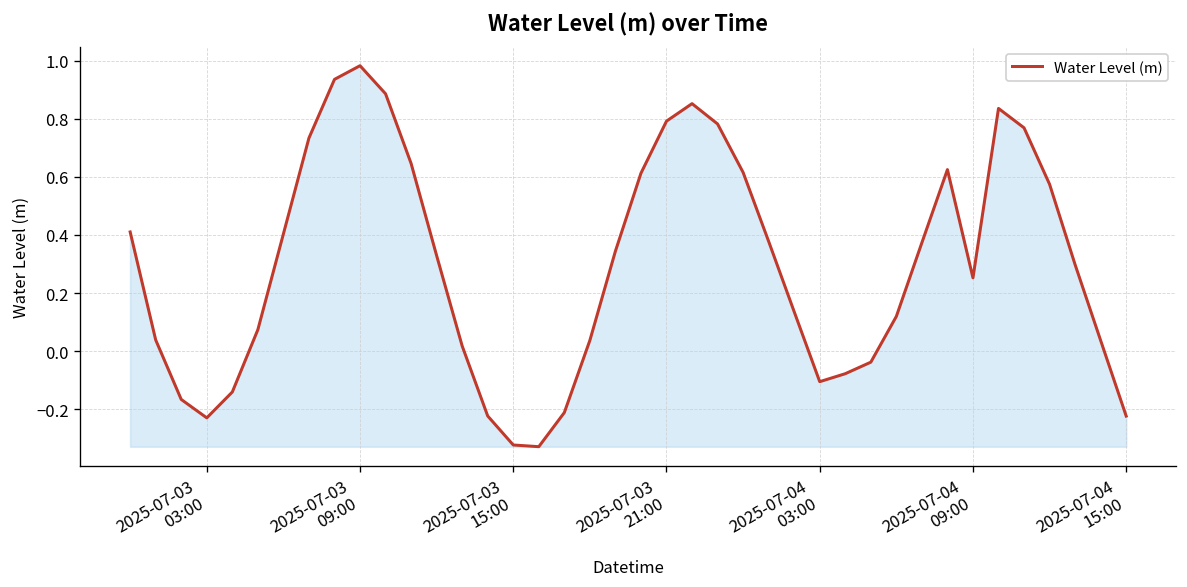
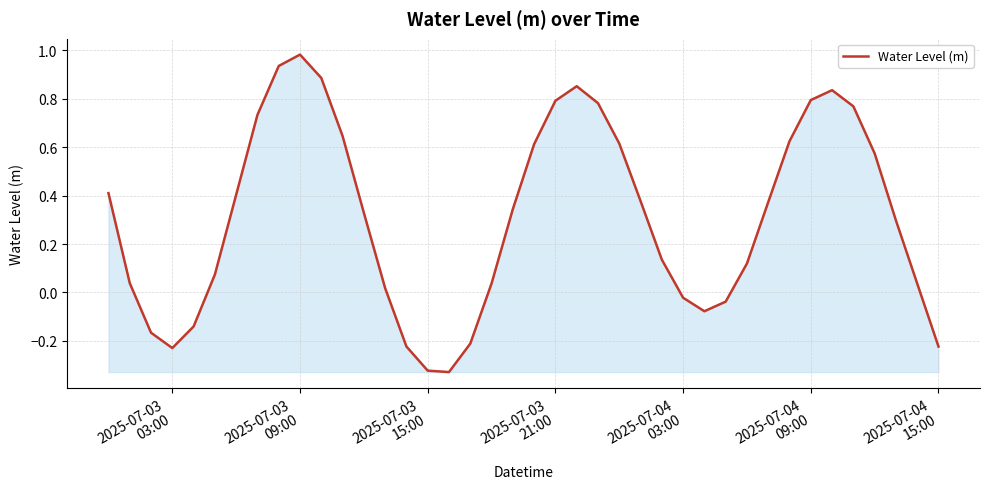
  {
    "2025-07-03 03:00": -0.23,
    "2025-07-03 09:00": 0.98,
    "2025-07-03 15:00": -0.32,
    "2025-07-03 21:00": 0.79,
-   "2025-07-04 03:00": -0.10,
-   "2025-07-04 09:00": 0.25,
+   "2025-07-04 03:00": -0.02,
+   "2025-07-04 09:00": 0.79,
    "2025-07-04 15:00": -0.22
  }
